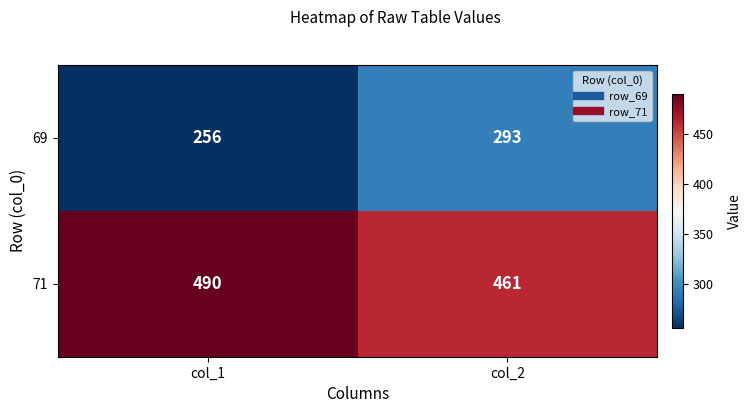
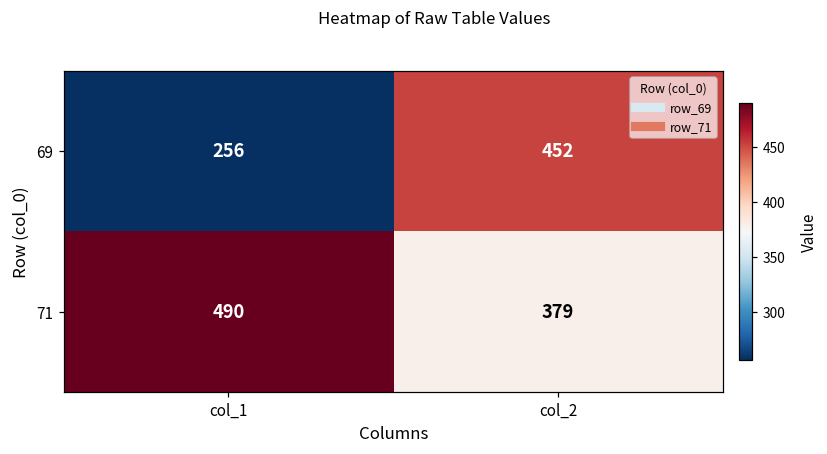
  {
    "69": {
      "col_1": 256,
-     "col_2": 293
+     "col_2": 452
    },
    "71": {
      "col_1": 490,
-     "col_2": 461
+     "col_2": 379
    }
  }
